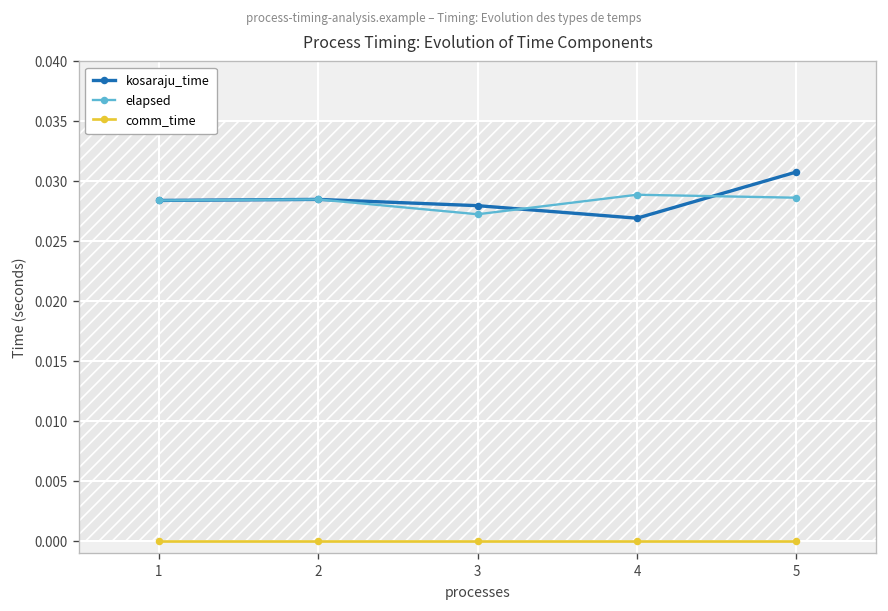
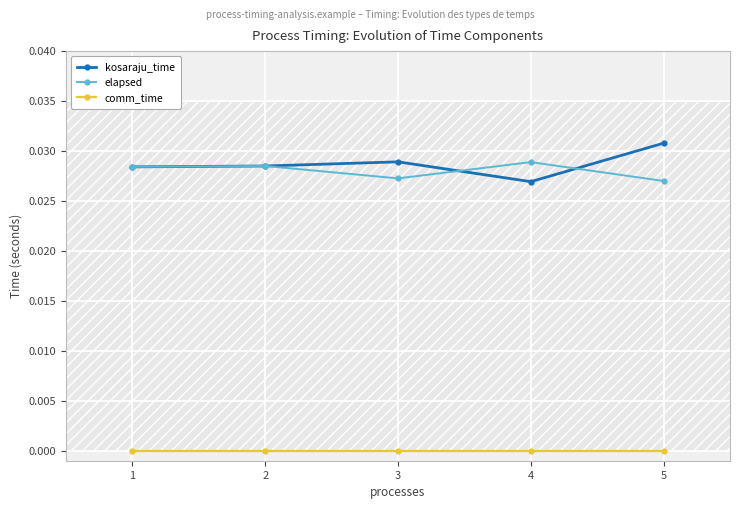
  {
    "kosaraju_time": {
-     "3": 0.028,
+     "3": 0.029,
      "4": 0.027,
      "5": 0.031
    },
    "elapsed": {
      "3": 0.027,
      "4": 0.029,
-     "5": 0.029
+     "5": 0.027
    },
    "comm_time": {
      "1": 0.000,
      "2": 0.000,
      "3": 0.000,
      "4": 0.000,
      "5": 0.000
    }
  }
